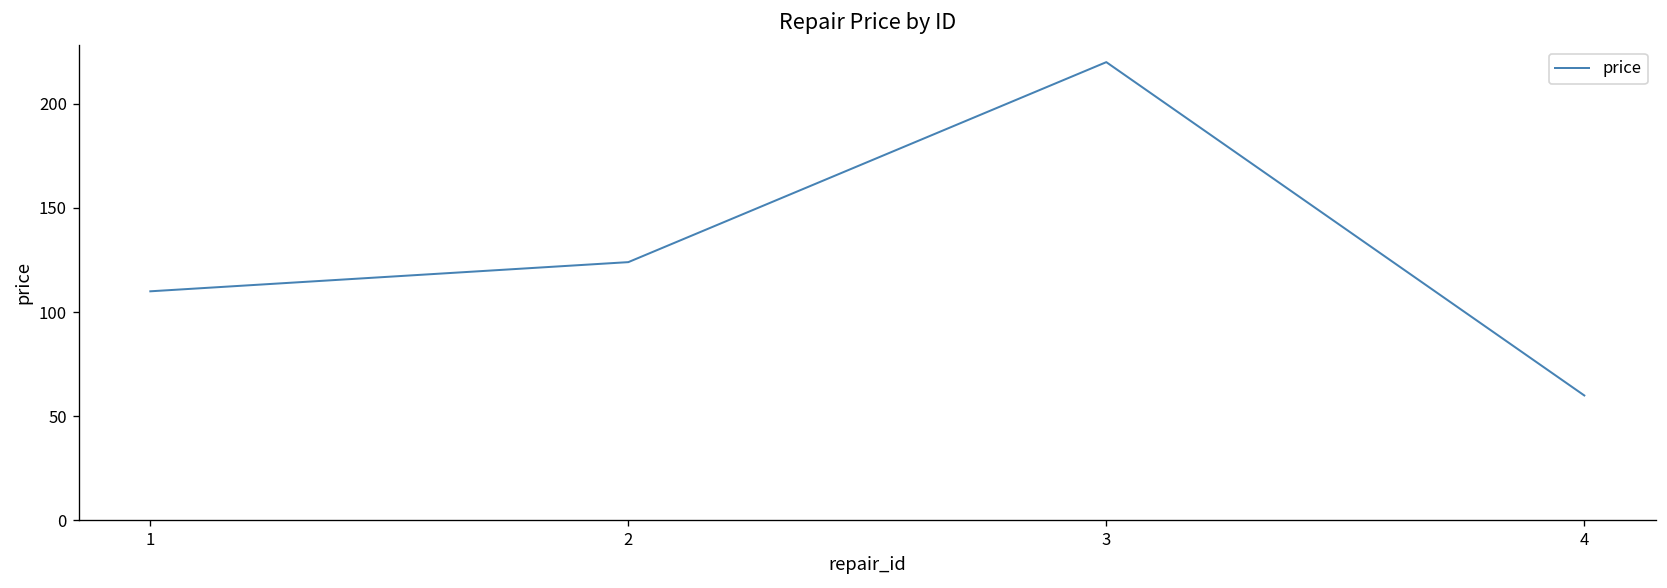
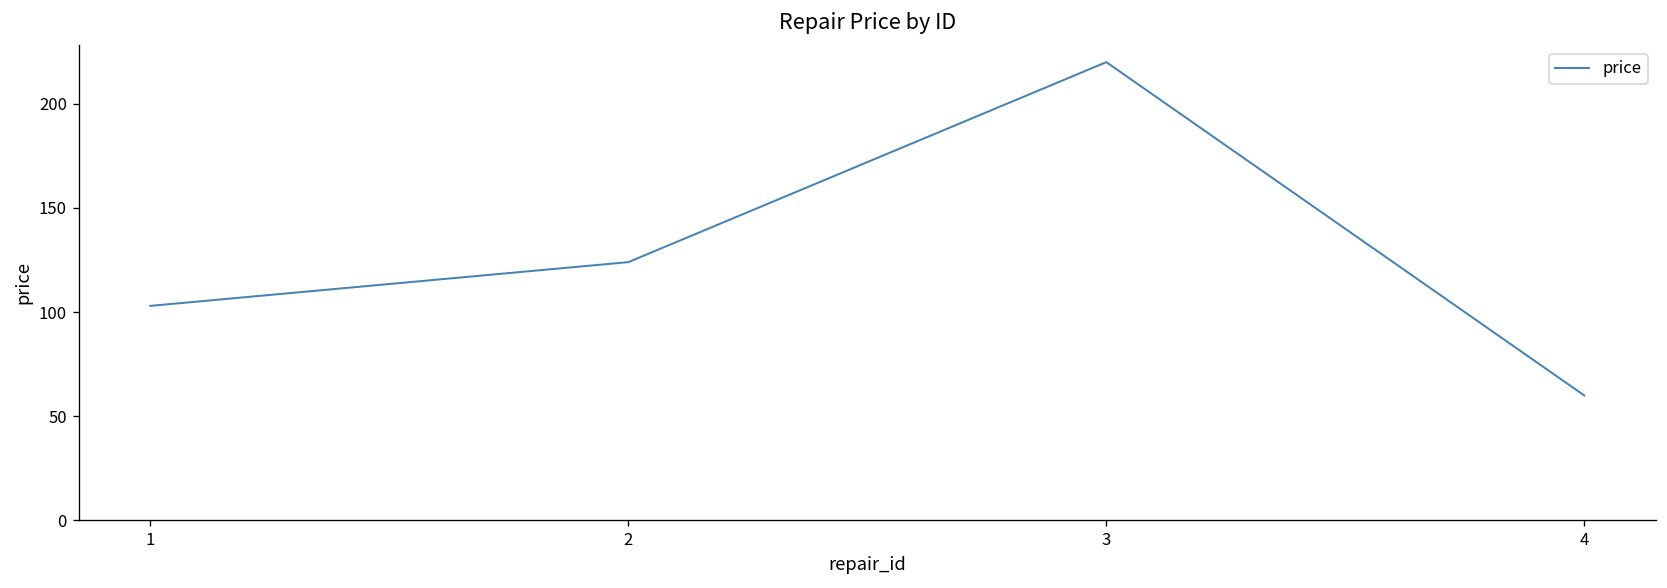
  {
-   "1": 110,
+   "1": 103,
    "2": 124,
    "3": 220,
    "4": 60
  }
